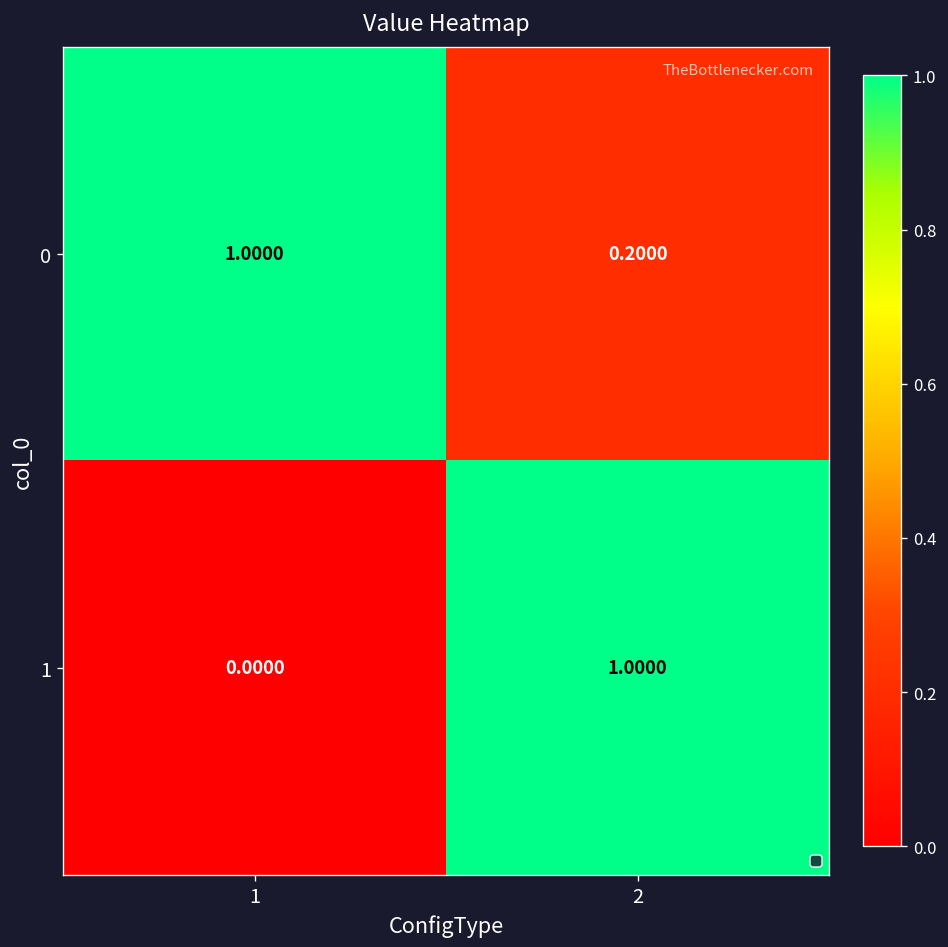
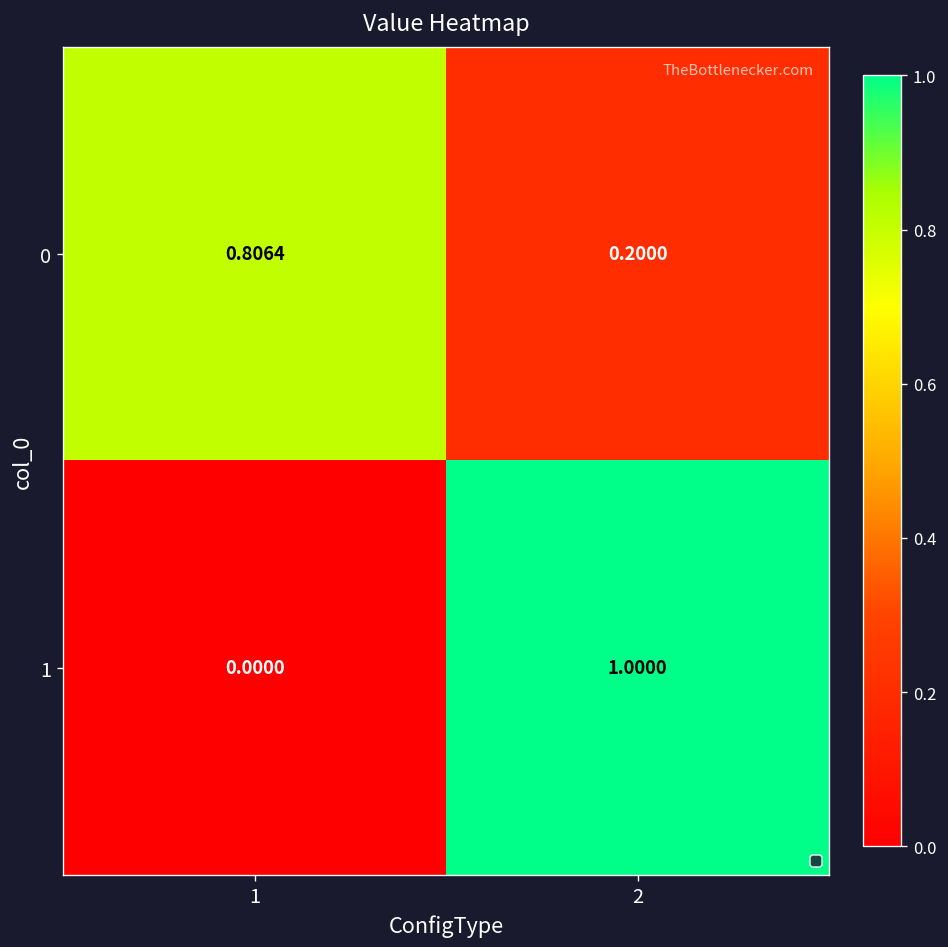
  {
    "0": {
-     "1": 1.0000
+     "1": 0.8064
    },
    "1": {
      "1": 0.0000,
      "2": 1.0000
    }
  }
